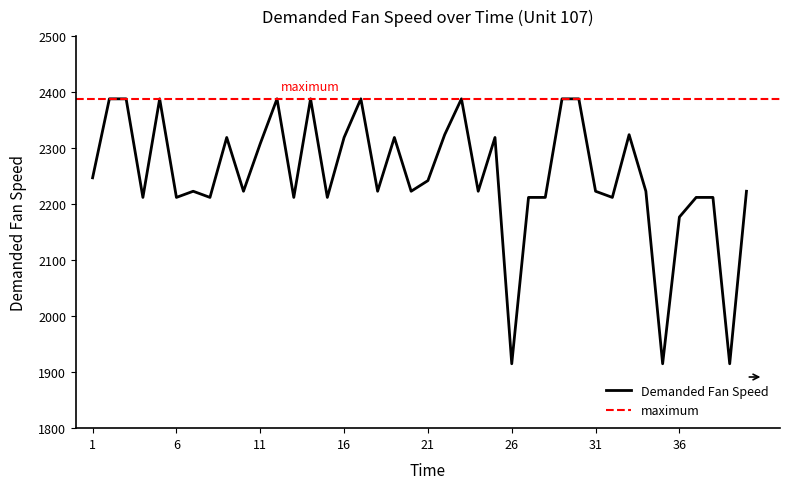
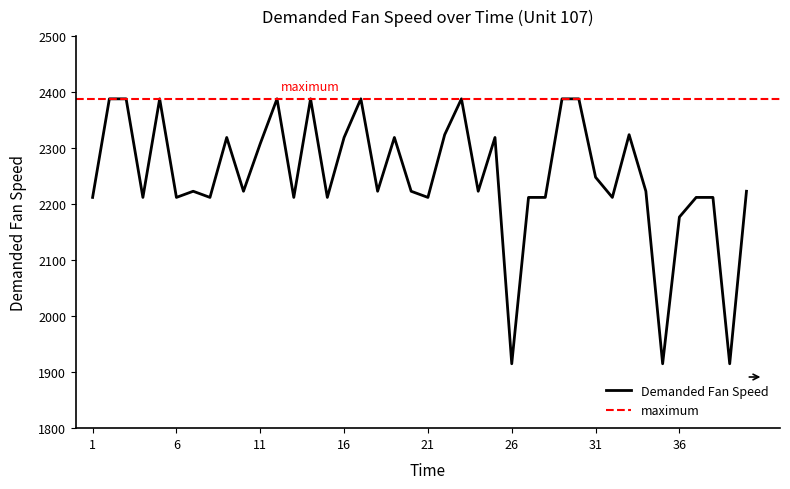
  {
-   "1": 2250,
+   "1": 2210,
    "6": 2210,
    "11": 2310,
    "16": 2320,
-   "21": 2240,
+   "21": 2210,
    "26": 1920,
-   "31": 2220,
+   "31": 2250,
    "36": 2180
  }
